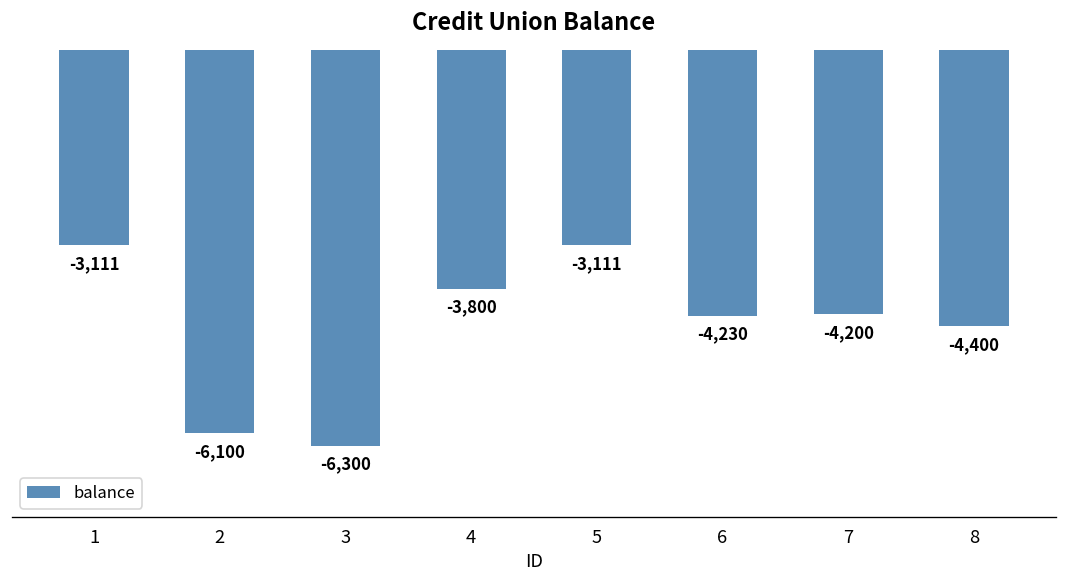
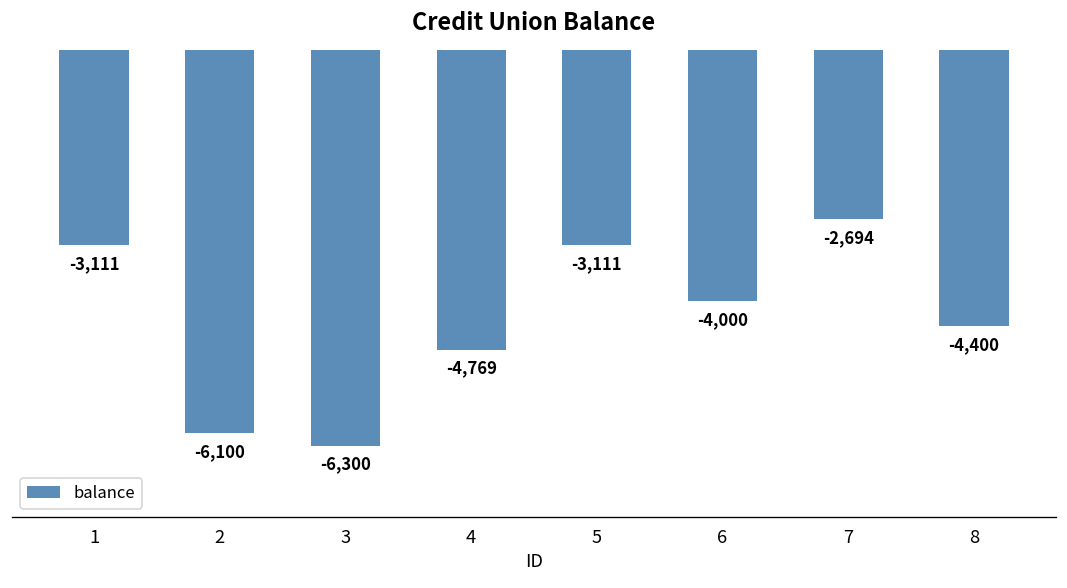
  {
    "1": "-3,111",
    "2": "-6,100",
    "3": "-6,300",
-   "4": "-3,800",
+   "4": "-4,769",
    "5": "-3,111",
-   "6": "-4,230",
-   "7": "-4,200",
+   "6": "-4,000",
+   "7": "-2,694",
    "8": "-4,400"
  }
